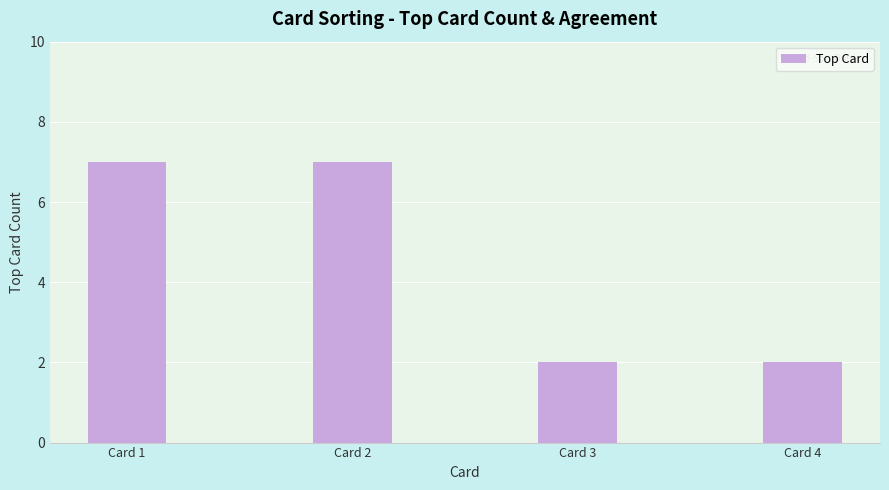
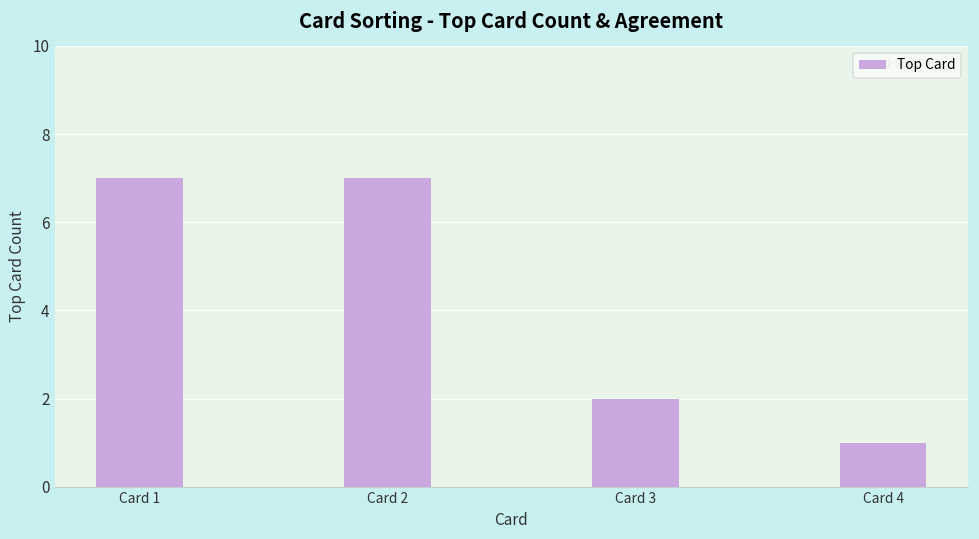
  {
    "Card 1": 7,
    "Card 2": 7,
    "Card 3": 2,
-   "Card 4": 2
+   "Card 4": 1
  }
